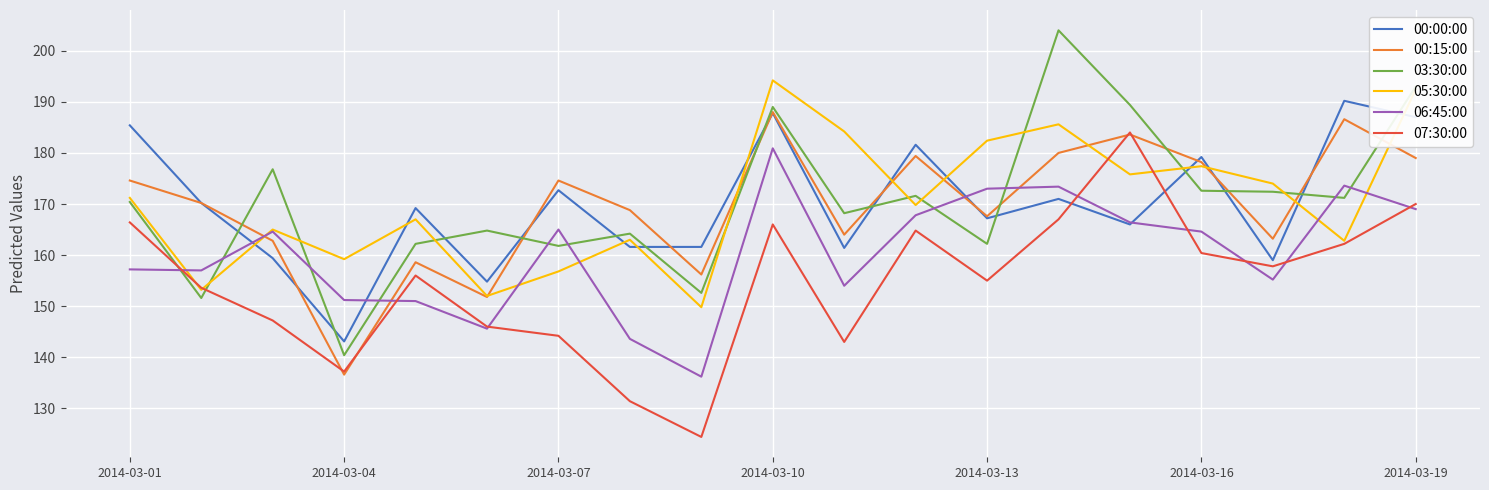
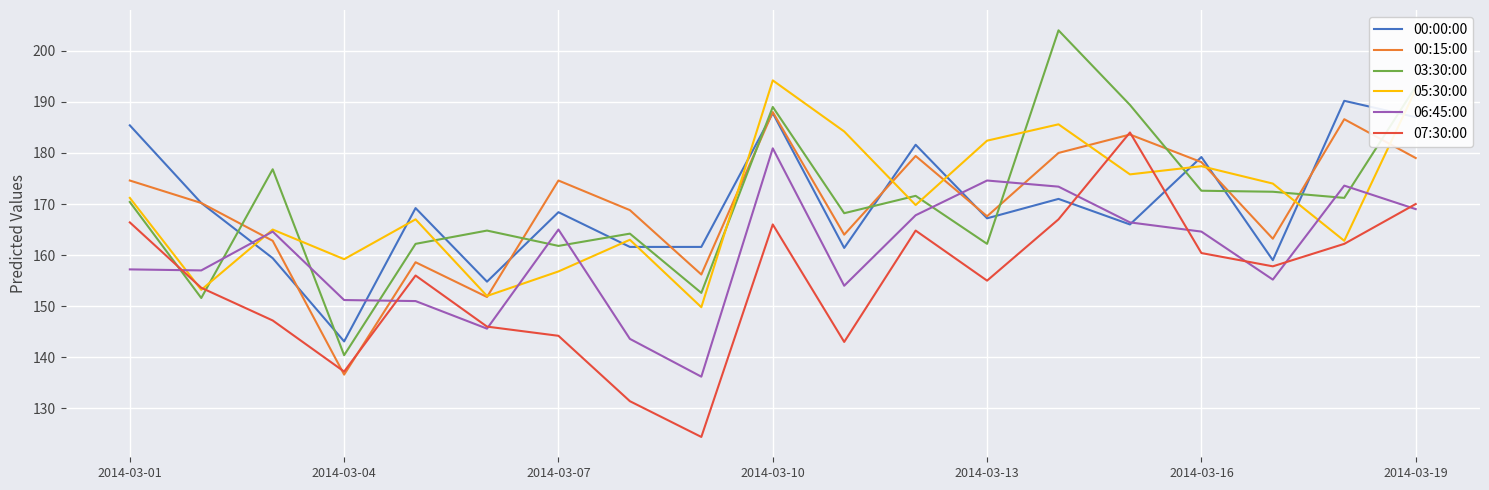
  {
    "00:00:00": {
      "2014-03-01": 185,
      "2014-03-04": 143,
-     "2014-03-07": 173,
+     "2014-03-07": 168,
      "2014-03-16": 179
    },
    "03:30:00": {
      "2014-03-01": 170,
      "2014-03-04": 140,
      "2014-03-07": 162,
      "2014-03-10": 189,
      "2014-03-13": 162,
      "2014-03-16": 173
    },
    "05:30:00": {
      "2014-03-01": 171,
      "2014-03-04": 159,
      "2014-03-07": 157,
      "2014-03-10": 194,
      "2014-03-13": 182,
      "2014-03-16": 177
    },
    "06:45:00": {
      "2014-03-01": 157,
      "2014-03-04": 151,
      "2014-03-07": 165,
      "2014-03-10": 181,
-     "2014-03-13": 173,
+     "2014-03-13": 175,
      "2014-03-16": 165,
      "2014-03-19": 169
    }
  }
